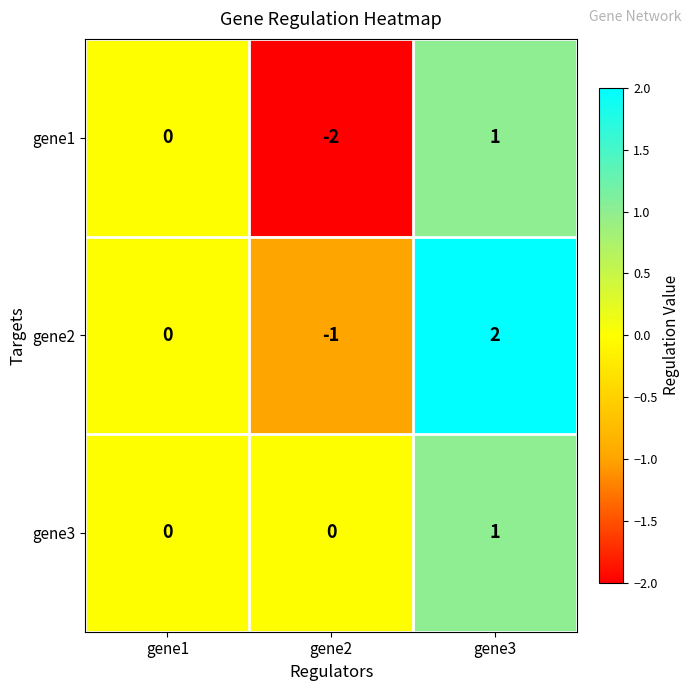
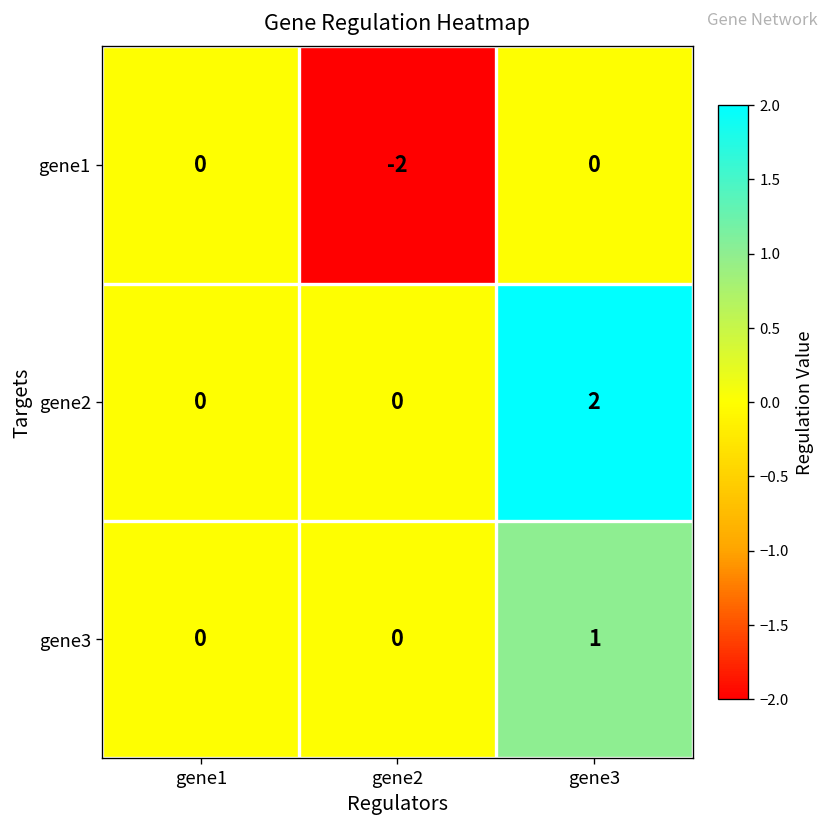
  {
    "gene1": {
      "gene1": 0,
      "gene2": -2,
-     "gene3": 1
+     "gene3": 0
    },
    "gene2": {
      "gene1": 0,
-     "gene2": -1,
+     "gene2": 0,
      "gene3": 2
    },
    "gene3": {
      "gene1": 0,
      "gene2": 0,
      "gene3": 1
    }
  }
